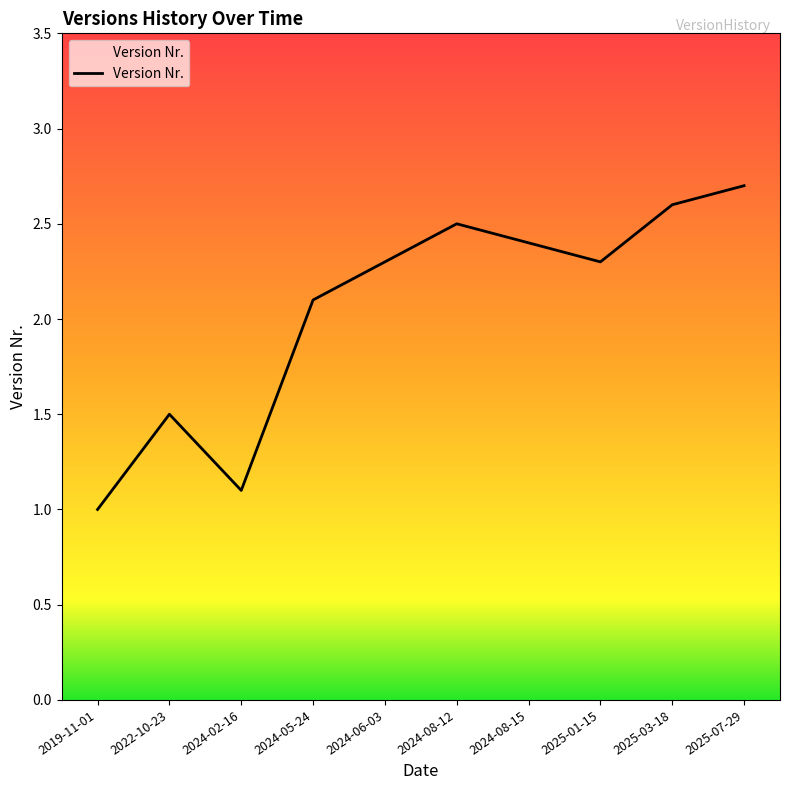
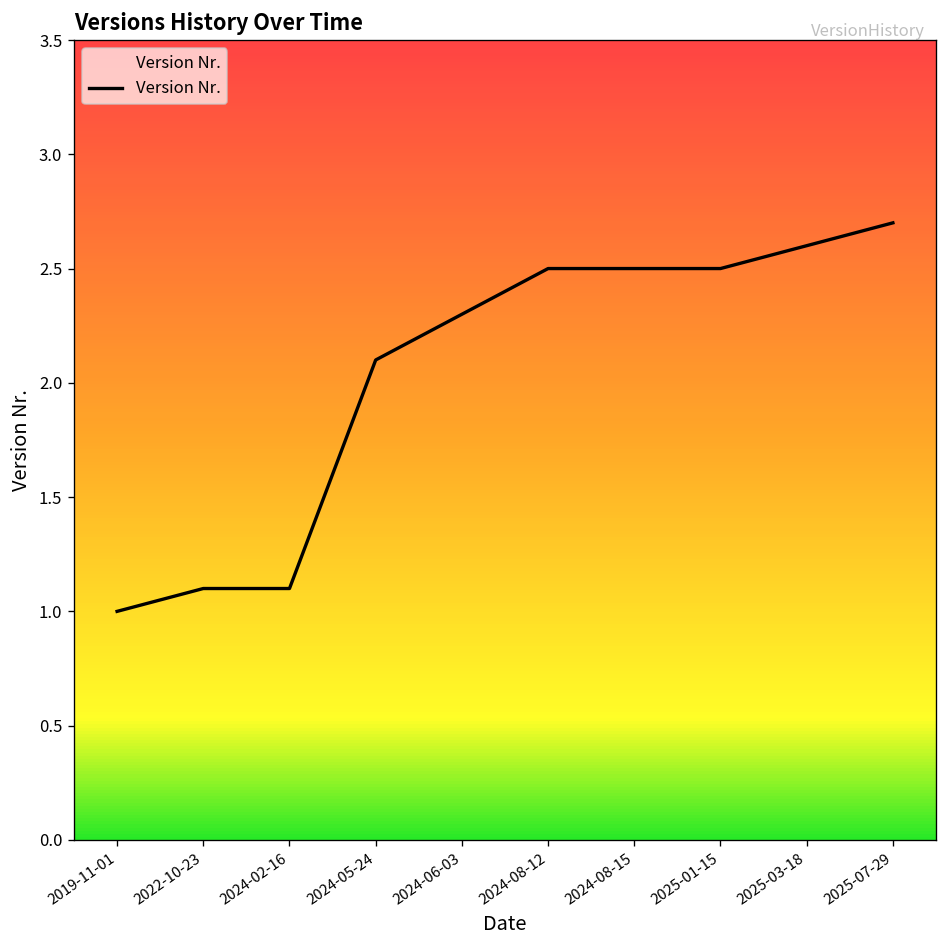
  {
    "2019-11-01": 1.0,
-   "2022-10-23": 1.5,
+   "2022-10-23": 1.1,
    "2024-02-16": 1.1,
    "2024-05-24": 2.1,
    "2024-06-03": 2.3,
    "2024-08-12": 2.5,
-   "2024-08-15": 2.4,
-   "2025-01-15": 2.3,
+   "2024-08-15": 2.5,
+   "2025-01-15": 2.5,
    "2025-03-18": 2.6,
    "2025-07-29": 2.7
  }
